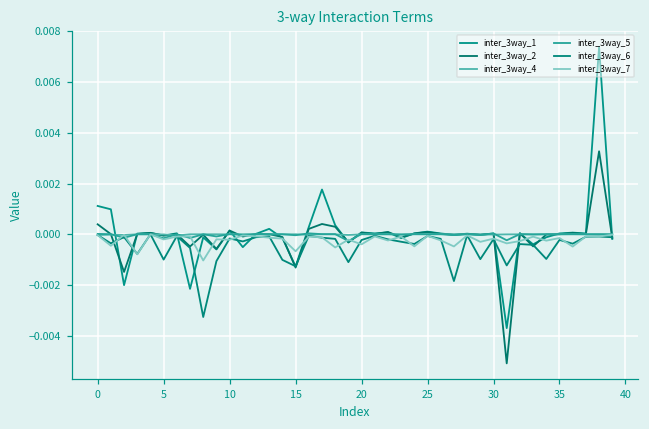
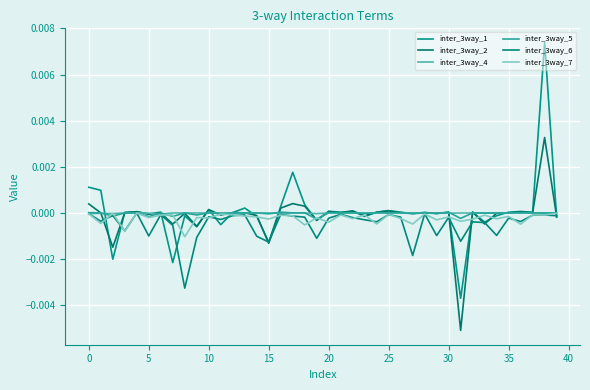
  {
    "inter_3way_7": {
-     "15": -0.0007,
+     "15": -0.0003,
      "20": -0.0004
    }
  }
